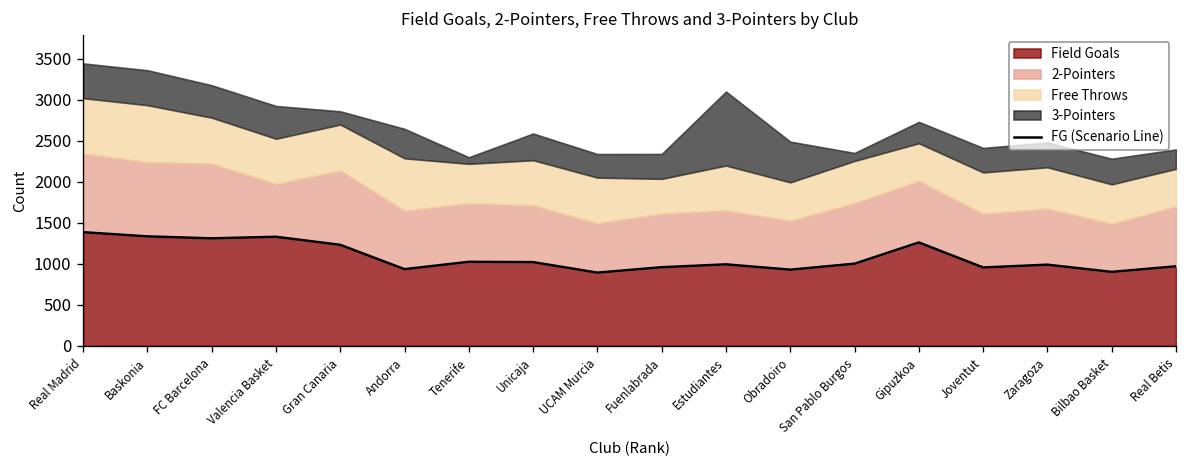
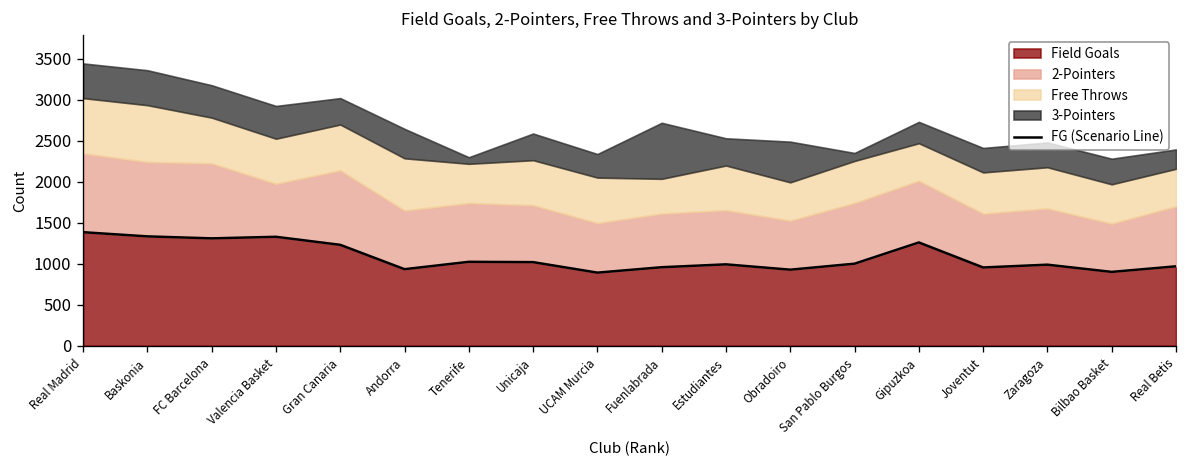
  {
    "Field Goals": {
      "Real Madrid": 1400,
      "Baskonia": 1300,
      "FC Barcelona": 1300,
      "Valencia Basket": 1300,
      "Gran Canaria": 1200,
      "Andorra": 900,
      "Tenerife": 1000,
      "Unicaja": 1000,
      "UCAM Murcia": 900,
      "Fuenlabrada": 1000,
      "Estudiantes": 1000,
      "Obradoiro": 900,
      "San Pablo Burgos": 1000,
      "Gipuzkoa": 1300,
      "Joventut": 1000,
      "Zaragoza": 1000,
      "Bilbao Basket": 900,
      "Real Betis": 1000
    },
    "3-Pointers": {
      "Real Madrid": 400,
      "Baskonia": 400,
      "FC Barcelona": 400,
      "Valencia Basket": 400,
-     "Gran Canaria": 200,
+     "Gran Canaria": 300,
      "Andorra": 400,
      "Tenerife": 100,
      "Unicaja": 300,
      "UCAM Murcia": 300,
-     "Fuenlabrada": 300,
-     "Estudiantes": 900,
+     "Fuenlabrada": 700,
+     "Estudiantes": 300,
      "Obradoiro": 500,
      "San Pablo Burgos": 100,
      "Gipuzkoa": 300,
      "Joventut": 300,
      "Zaragoza": 300,
      "Bilbao Basket": 300,
      "Real Betis": 200
    }
  }
